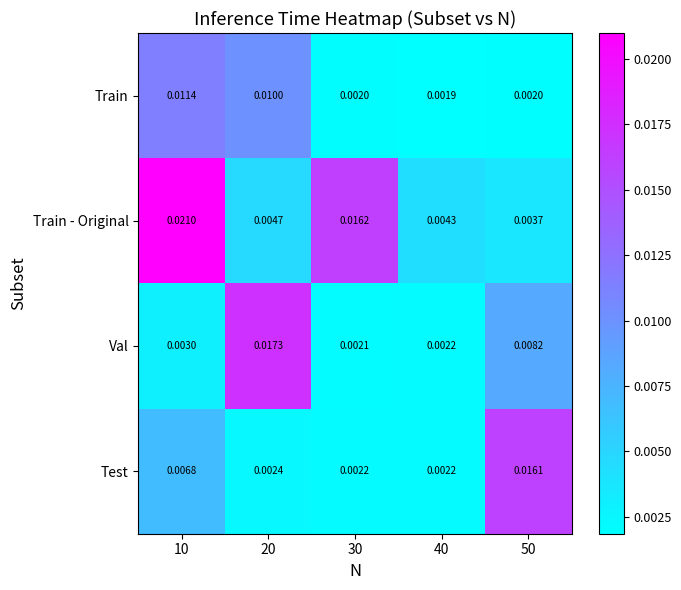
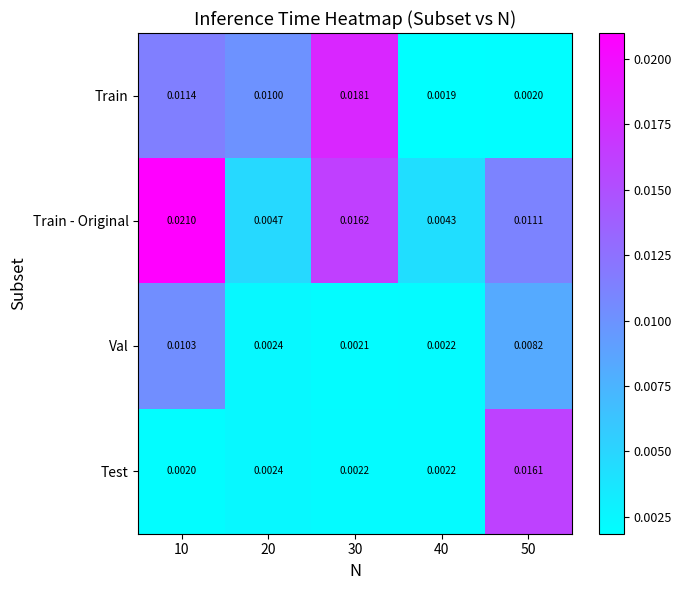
  {
    "Train": {
      "10": 0.0114,
      "20": 0.0100,
-     "30": 0.0020,
+     "30": 0.0181,
      "40": 0.0019,
      "50": 0.0020
    },
    "Train - Original": {
      "10": 0.0210,
      "20": 0.0047,
      "30": 0.0162,
      "40": 0.0043,
-     "50": 0.0037
+     "50": 0.0111
    },
    "Val": {
-     "10": 0.0030,
-     "20": 0.0173,
+     "10": 0.0103,
+     "20": 0.0024,
      "30": 0.0021,
      "40": 0.0022,
      "50": 0.0082
    },
    "Test": {
-     "10": 0.0068,
+     "10": 0.0020,
      "20": 0.0024,
      "30": 0.0022,
      "40": 0.0022,
      "50": 0.0161
    }
  }
